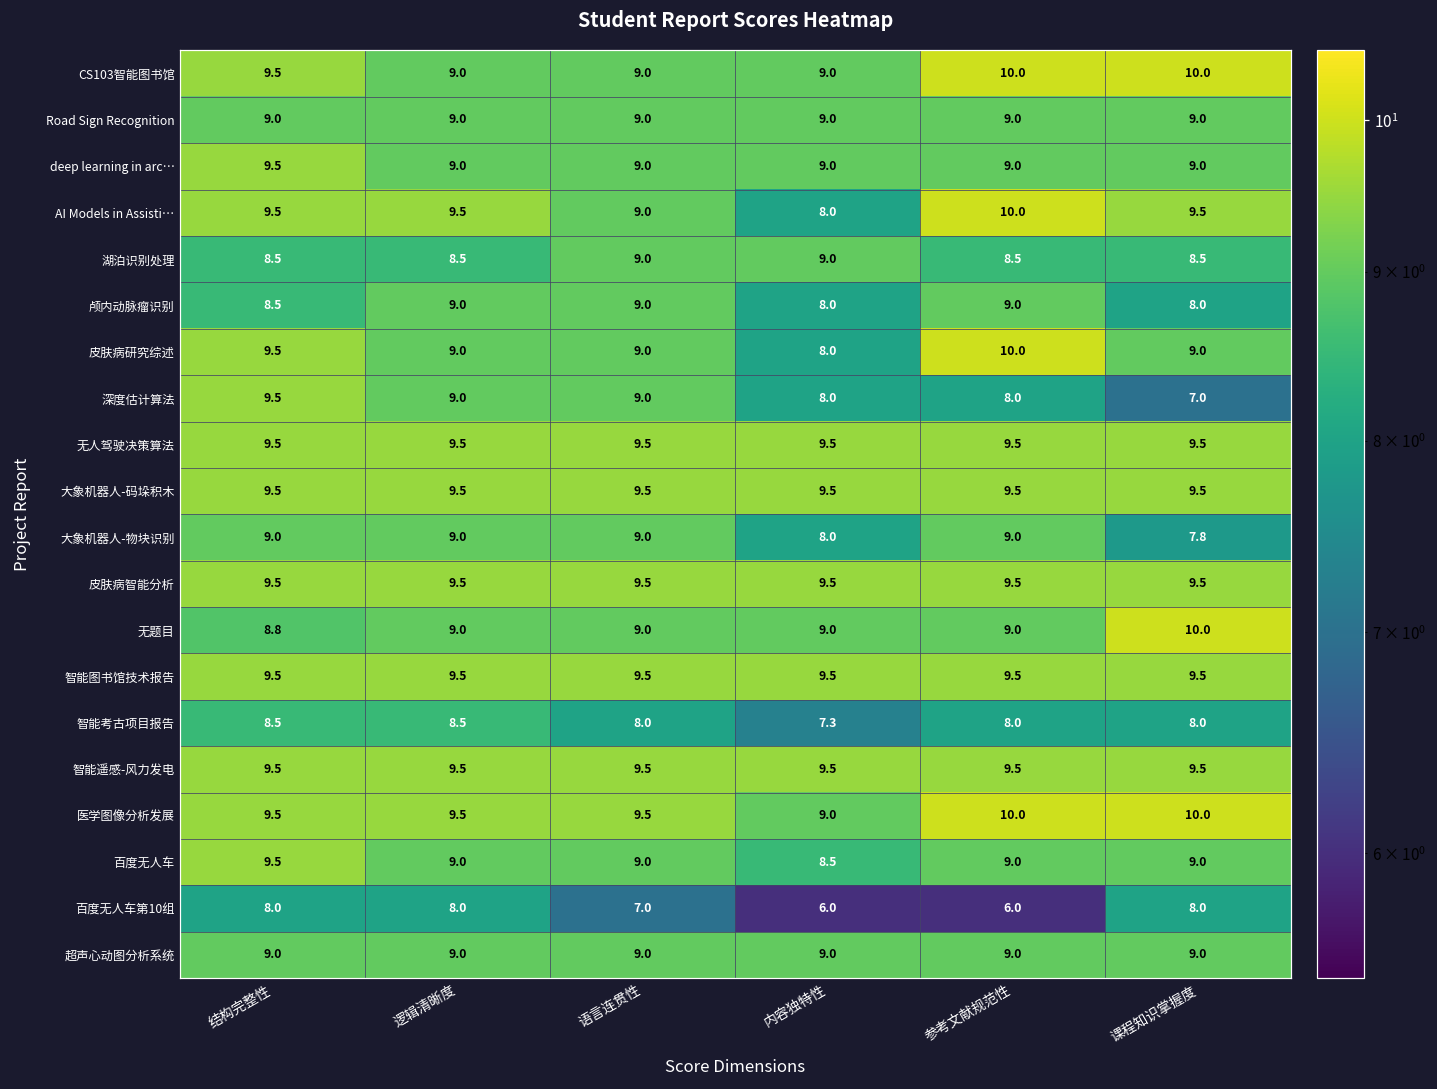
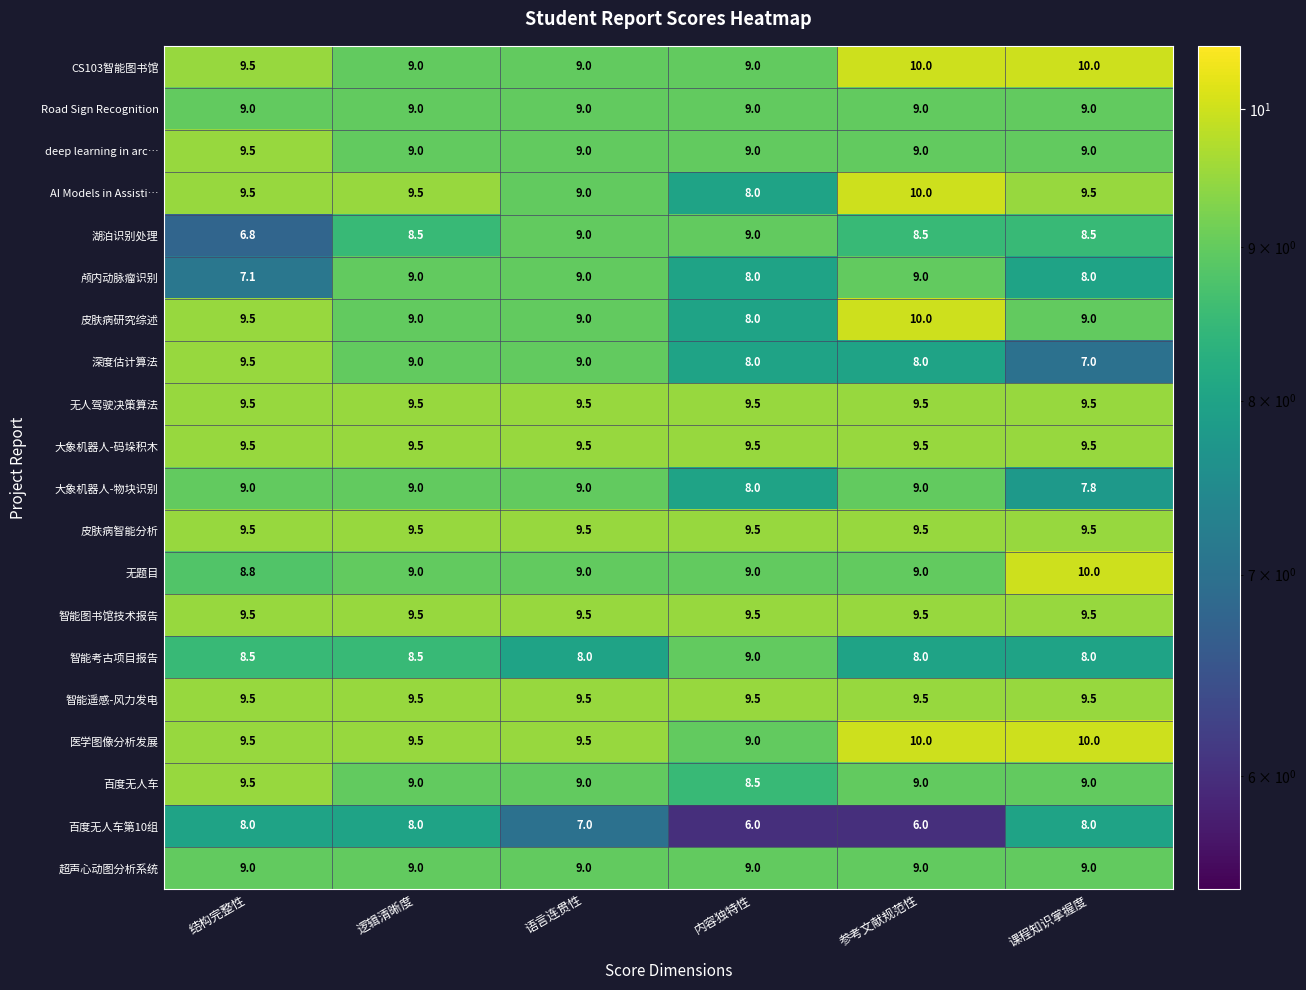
  {
    "CS103智能图书馆": {
      "结构完整性": 9.5,
      "逻辑清晰度": 9.0,
      "语言连贯性": 9.0,
      "内容独特性": 9.0,
      "参考文献规范性": 10.0,
      "课程知识掌握度": 10.0
    },
    "Road Sign Recognition": {
      "结构完整性": 9.0,
      "逻辑清晰度": 9.0,
      "语言连贯性": 9.0,
      "内容独特性": 9.0,
      "参考文献规范性": 9.0,
      "课程知识掌握度": 9.0
    },
    "deep learning in arc…": {
      "结构完整性": 9.5,
      "逻辑清晰度": 9.0,
      "语言连贯性": 9.0,
      "内容独特性": 9.0,
      "参考文献规范性": 9.0,
      "课程知识掌握度": 9.0
    },
    "AI Models in Assisti…": {
      "结构完整性": 9.5,
      "逻辑清晰度": 9.5,
      "语言连贯性": 9.0,
      "内容独特性": 8.0,
      "参考文献规范性": 10.0,
      "课程知识掌握度": 9.5
    },
    "湖泊识别处理": {
-     "结构完整性": 8.5,
+     "结构完整性": 6.8,
      "逻辑清晰度": 8.5,
      "语言连贯性": 9.0,
      "内容独特性": 9.0,
      "参考文献规范性": 8.5,
      "课程知识掌握度": 8.5
    },
    "颅内动脉瘤识别": {
-     "结构完整性": 8.5,
+     "结构完整性": 7.1,
      "逻辑清晰度": 9.0,
      "语言连贯性": 9.0,
      "内容独特性": 8.0,
      "参考文献规范性": 9.0,
      "课程知识掌握度": 8.0
    },
    "皮肤病研究综述": {
      "结构完整性": 9.5,
      "逻辑清晰度": 9.0,
      "语言连贯性": 9.0,
      "内容独特性": 8.0,
      "参考文献规范性": 10.0,
      "课程知识掌握度": 9.0
    },
    "深度估计算法": {
      "结构完整性": 9.5,
      "逻辑清晰度": 9.0,
      "语言连贯性": 9.0,
      "内容独特性": 8.0,
      "参考文献规范性": 8.0,
      "课程知识掌握度": 7.0
    },
    "无人驾驶决策算法": {
      "结构完整性": 9.5,
      "逻辑清晰度": 9.5,
      "语言连贯性": 9.5,
      "内容独特性": 9.5,
      "参考文献规范性": 9.5,
      "课程知识掌握度": 9.5
    },
    "大象机器人-码垛积木": {
      "结构完整性": 9.5,
      "逻辑清晰度": 9.5,
      "语言连贯性": 9.5,
      "内容独特性": 9.5,
      "参考文献规范性": 9.5,
      "课程知识掌握度": 9.5
    },
    "大象机器人-物块识别": {
      "结构完整性": 9.0,
      "逻辑清晰度": 9.0,
      "语言连贯性": 9.0,
      "内容独特性": 8.0,
      "参考文献规范性": 9.0,
      "课程知识掌握度": 7.8
    },
    "皮肤病智能分析": {
      "结构完整性": 9.5,
      "逻辑清晰度": 9.5,
      "语言连贯性": 9.5,
      "内容独特性": 9.5,
      "参考文献规范性": 9.5,
      "课程知识掌握度": 9.5
    },
    "无题目": {
      "结构完整性": 8.8,
      "逻辑清晰度": 9.0,
      "语言连贯性": 9.0,
      "内容独特性": 9.0,
      "参考文献规范性": 9.0,
      "课程知识掌握度": 10.0
    },
    "智能图书馆技术报告": {
      "结构完整性": 9.5,
      "逻辑清晰度": 9.5,
      "语言连贯性": 9.5,
      "内容独特性": 9.5,
      "参考文献规范性": 9.5,
      "课程知识掌握度": 9.5
    },
    "智能考古项目报告": {
      "结构完整性": 8.5,
      "逻辑清晰度": 8.5,
      "语言连贯性": 8.0,
-     "内容独特性": 7.3,
+     "内容独特性": 9.0,
      "参考文献规范性": 8.0,
      "课程知识掌握度": 8.0
    },
    "智能遥感-风力发电": {
      "结构完整性": 9.5,
      "逻辑清晰度": 9.5,
      "语言连贯性": 9.5,
      "内容独特性": 9.5,
      "参考文献规范性": 9.5,
      "课程知识掌握度": 9.5
    },
    "医学图像分析发展": {
      "结构完整性": 9.5,
      "逻辑清晰度": 9.5,
      "语言连贯性": 9.5,
      "内容独特性": 9.0,
      "参考文献规范性": 10.0,
      "课程知识掌握度": 10.0
    },
    "百度无人车": {
      "结构完整性": 9.5,
      "逻辑清晰度": 9.0,
      "语言连贯性": 9.0,
      "内容独特性": 8.5,
      "参考文献规范性": 9.0,
      "课程知识掌握度": 9.0
    },
    "百度无人车第10组": {
      "结构完整性": 8.0,
      "逻辑清晰度": 8.0,
      "语言连贯性": 7.0,
      "内容独特性": 6.0,
      "参考文献规范性": 6.0,
      "课程知识掌握度": 8.0
    },
    "超声心动图分析系统": {
      "结构完整性": 9.0,
      "逻辑清晰度": 9.0,
      "语言连贯性": 9.0,
      "内容独特性": 9.0,
      "参考文献规范性": 9.0,
      "课程知识掌握度": 9.0
    }
  }
